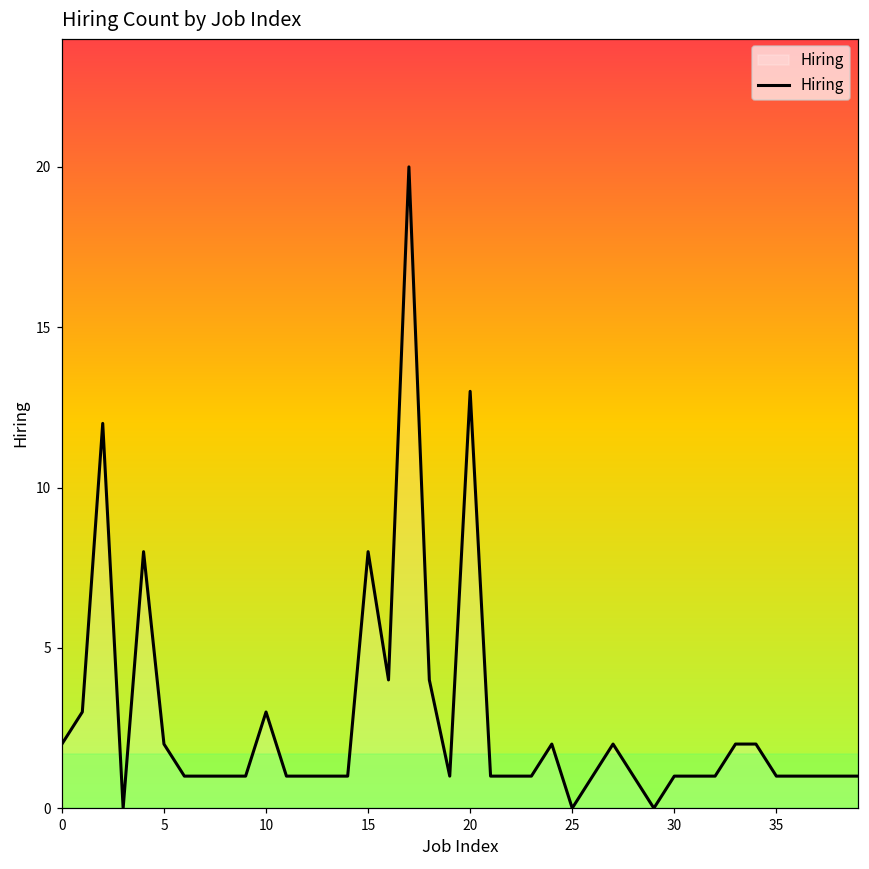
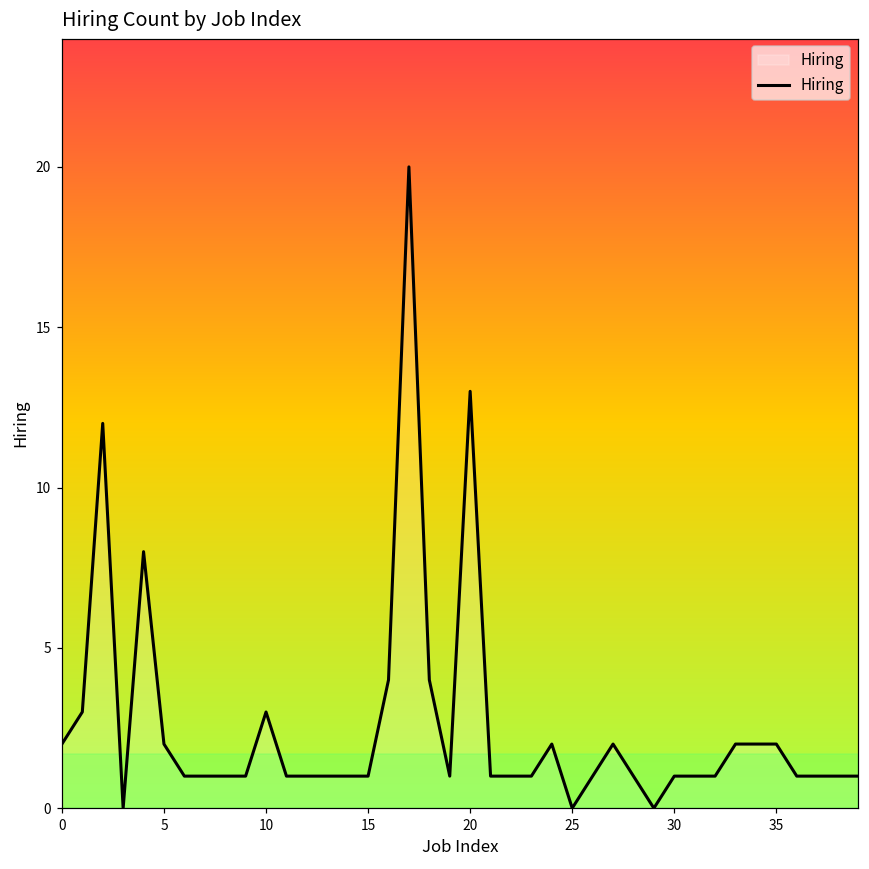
  {
    "0": 2,
    "5": 2,
    "10": 3,
-   "15": 8,
+   "15": 1,
    "20": 13,
    "25": 0,
    "30": 1,
-   "35": 1
+   "35": 2
  }
